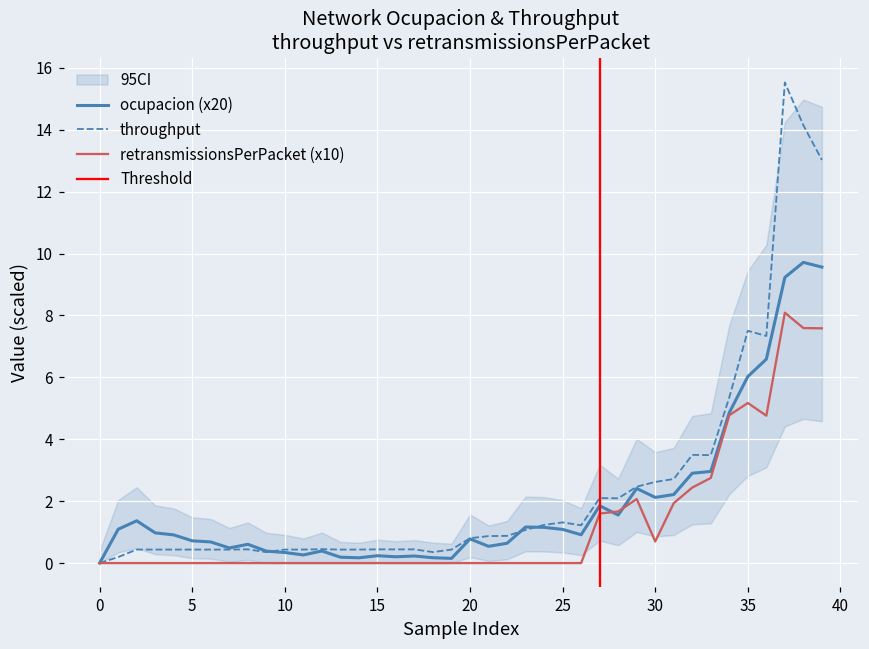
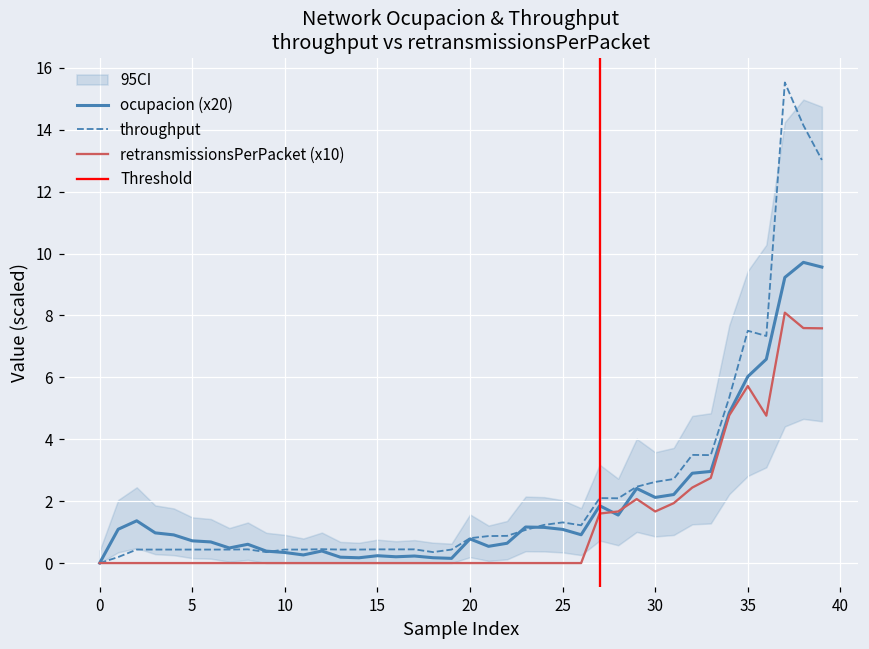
  {
    "retransmissionsPerPacket (x10)": {
      "5": 0.0,
      "10": 0.0,
      "15": 0.0,
      "20": 0.0,
      "25": 0.0,
-     "30": 0.7,
-     "35": 5.2
+     "30": 1.7,
+     "35": 5.7
    }
  }
